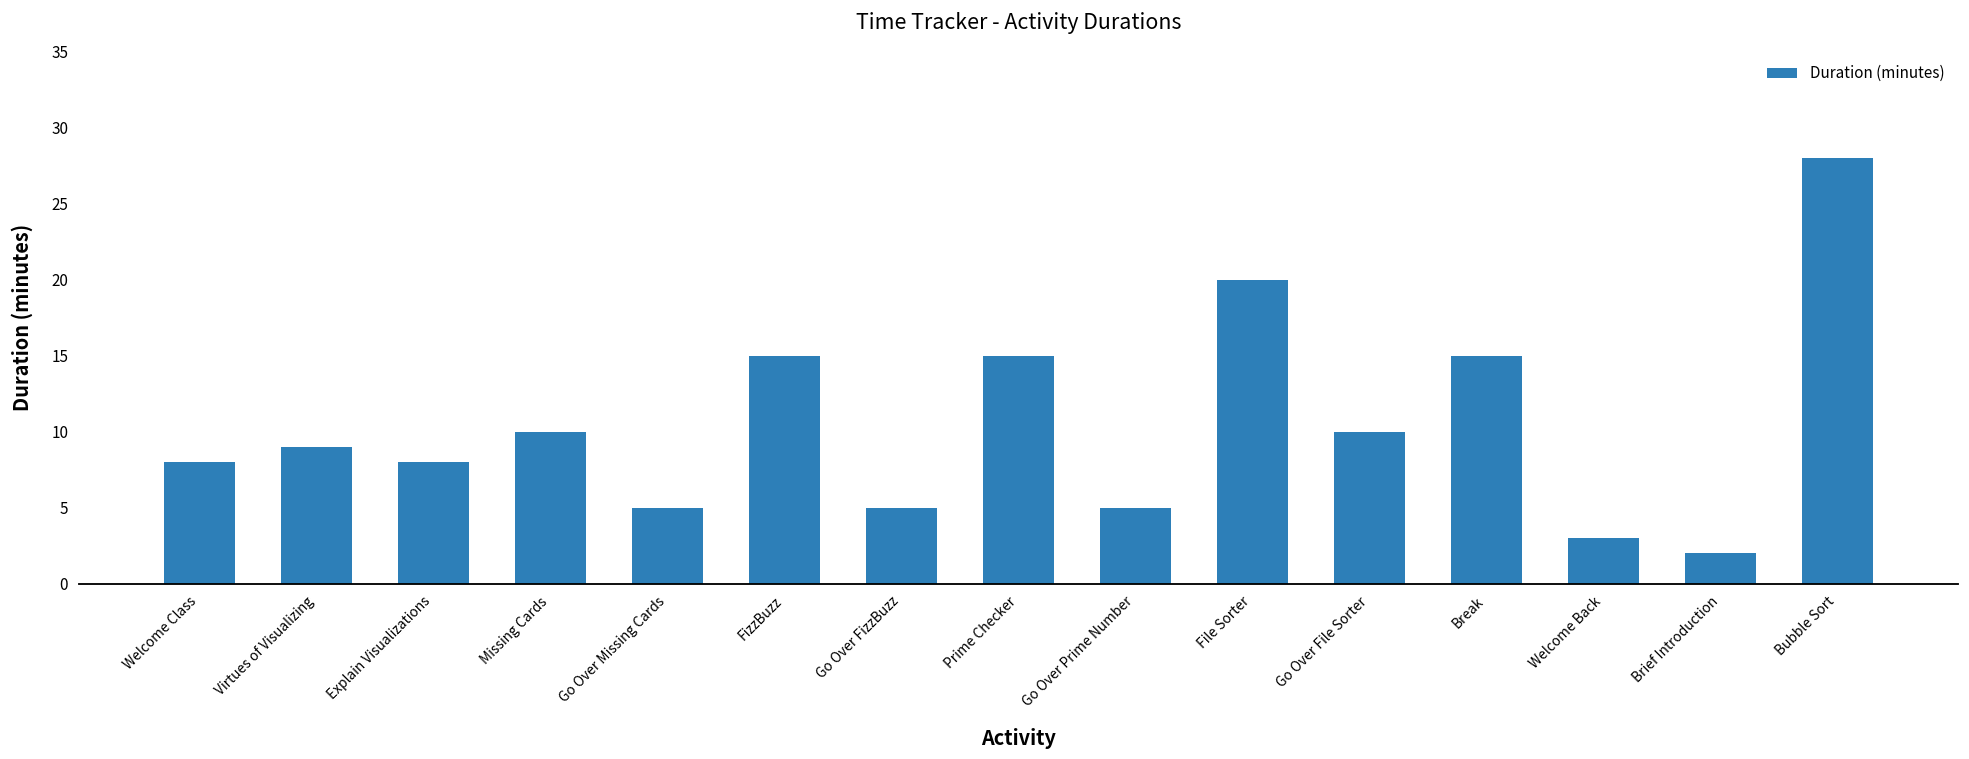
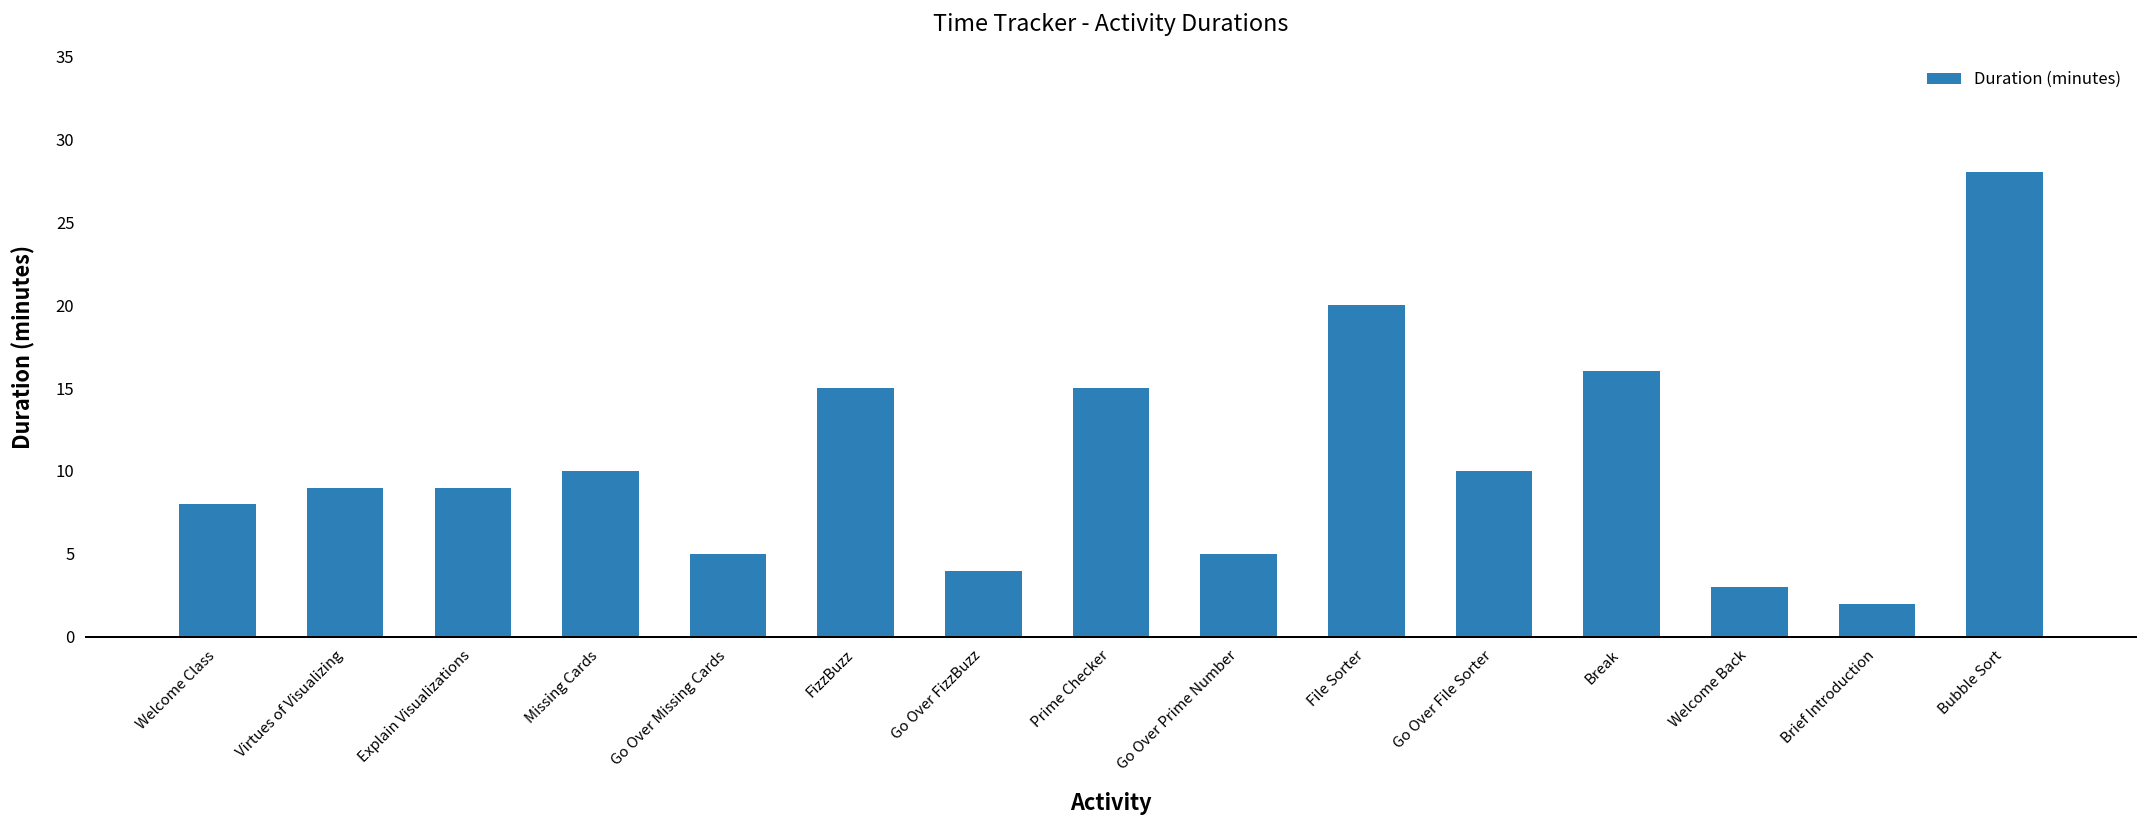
  {
    "Welcome Class": 8,
    "Virtues of Visualizing": 9,
-   "Explain Visualizations": 8,
+   "Explain Visualizations": 9,
    "Missing Cards": 10,
    "Go Over Missing Cards": 5,
    "FizzBuzz": 15,
-   "Go Over FizzBuzz": 5,
+   "Go Over FizzBuzz": 4,
    "Prime Checker": 15,
    "Go Over Prime Number": 5,
    "File Sorter": 20,
    "Go Over File Sorter": 10,
-   "Break": 15,
+   "Break": 16,
    "Welcome Back": 3,
    "Brief Introduction": 2,
    "Bubble Sort": 28
  }
